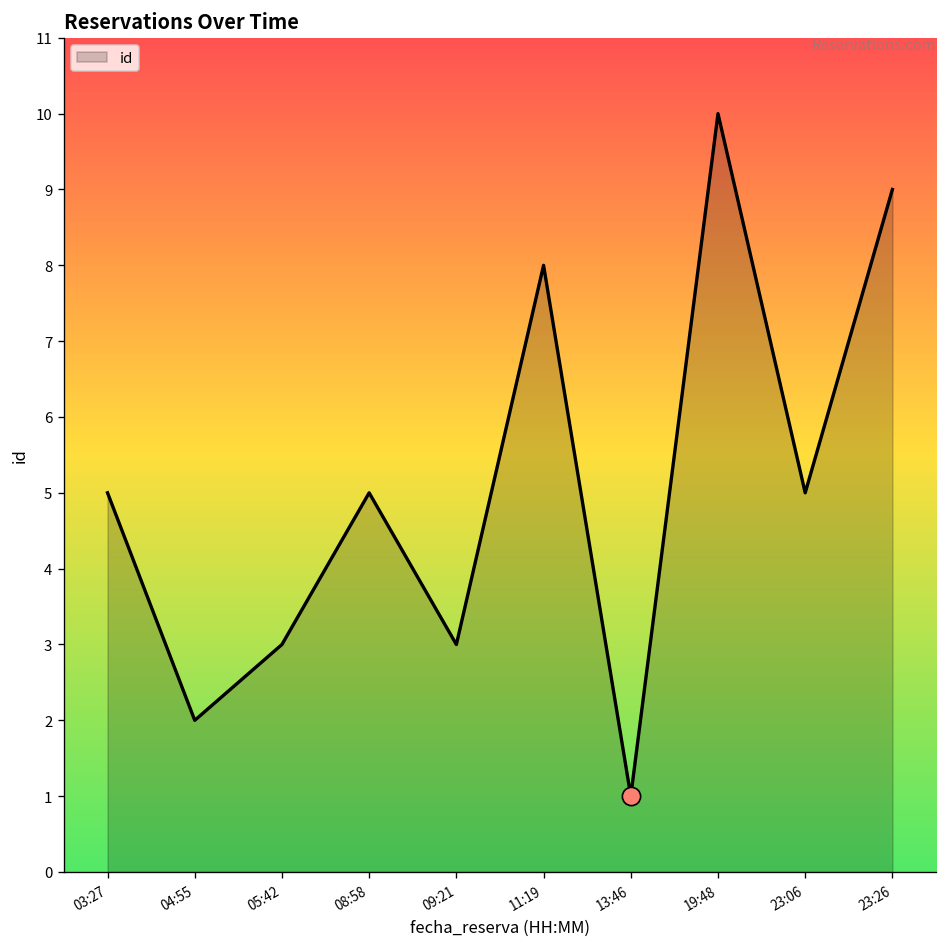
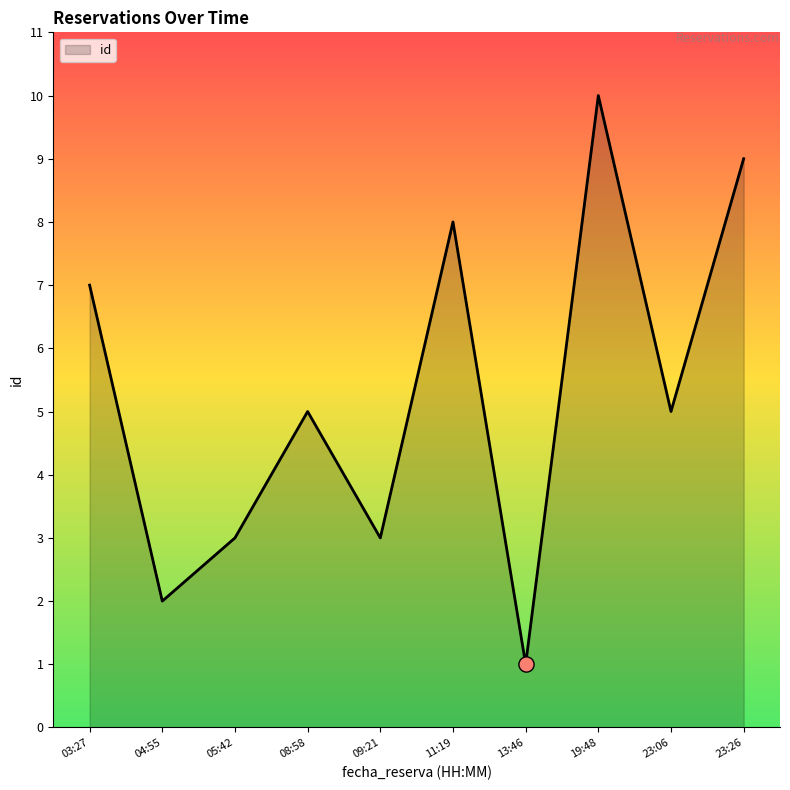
  {
    "id": {
-     "03:27": 5,
+     "03:27": 7,
      "04:55": 2,
      "05:42": 3,
      "08:58": 5,
      "09:21": 3,
      "11:19": 8,
      "19:48": 10,
      "23:06": 5,
      "23:26": 9
    }
  }
